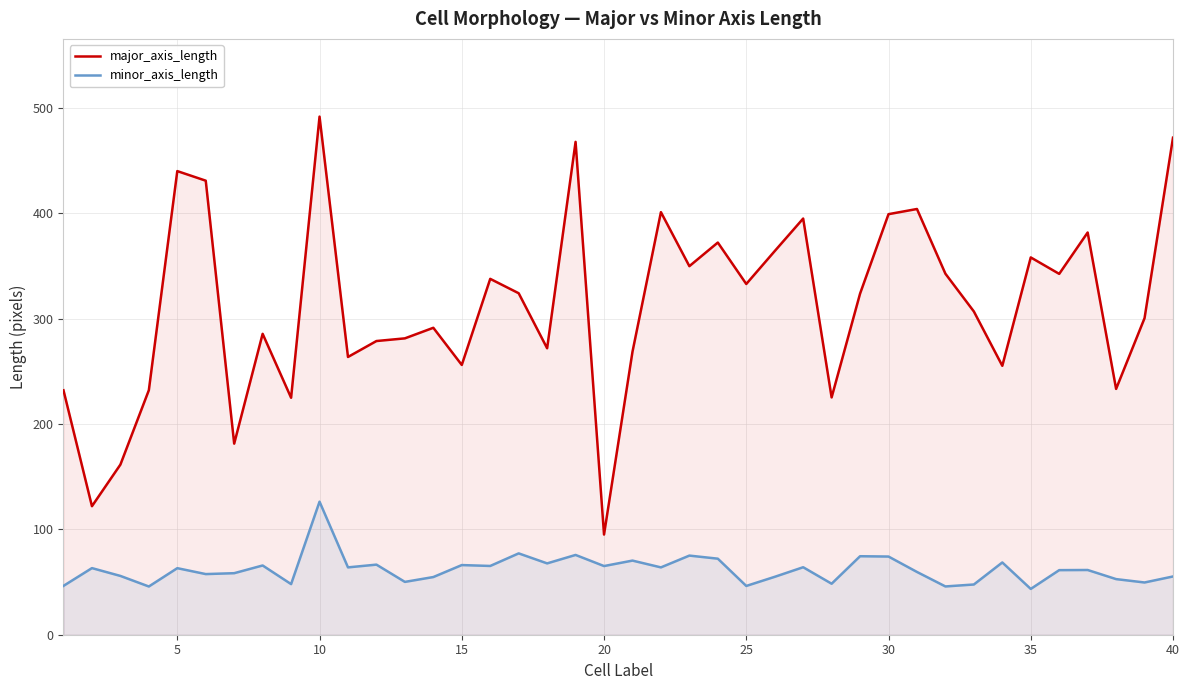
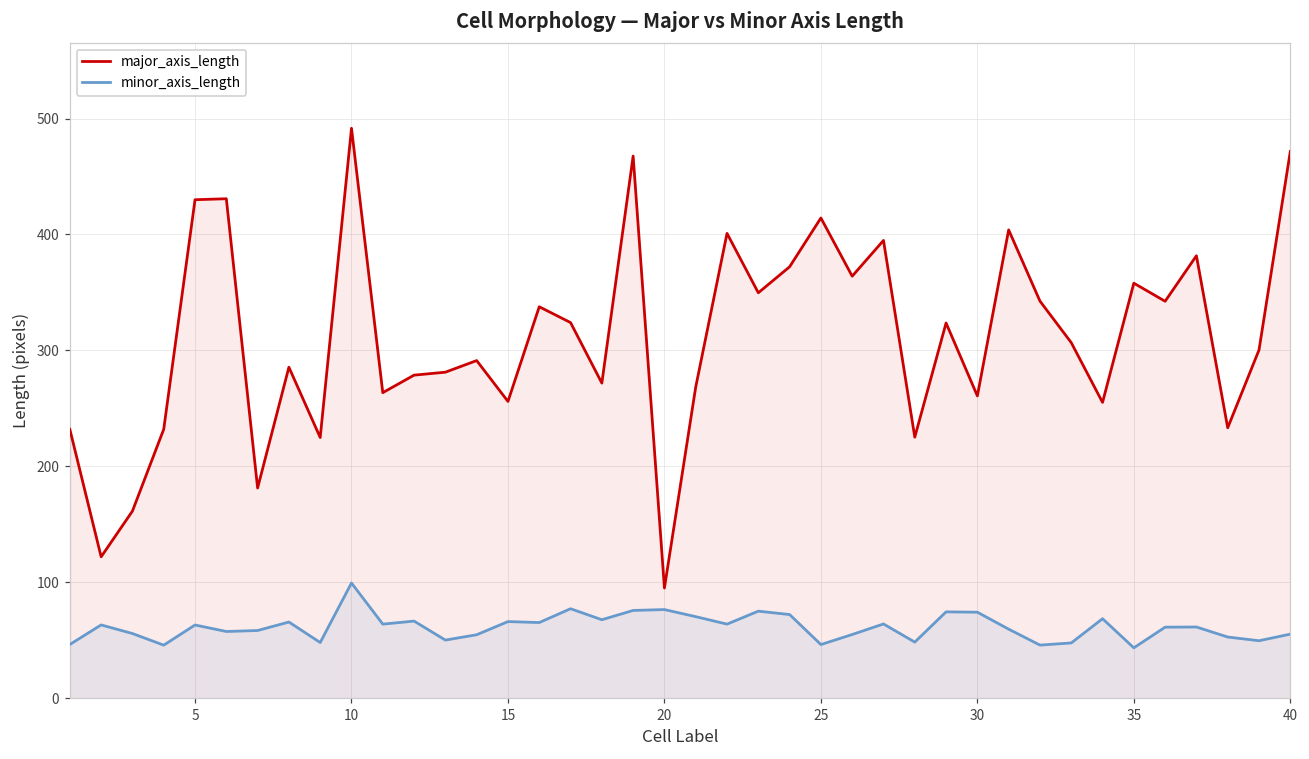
  {
    "major_axis_length": {
-     "5": 440,
+     "5": 430,
      "10": 492,
      "15": 256,
      "20": 95,
-     "25": 333,
-     "30": 399,
+     "25": 414,
+     "30": 261,
      "35": 358,
      "40": 472
    },
    "minor_axis_length": {
      "5": 63,
-     "10": 126,
+     "10": 99,
      "15": 66,
-     "20": 65,
+     "20": 76,
      "25": 46,
      "30": 74,
      "35": 43,
      "40": 55
    }
  }
